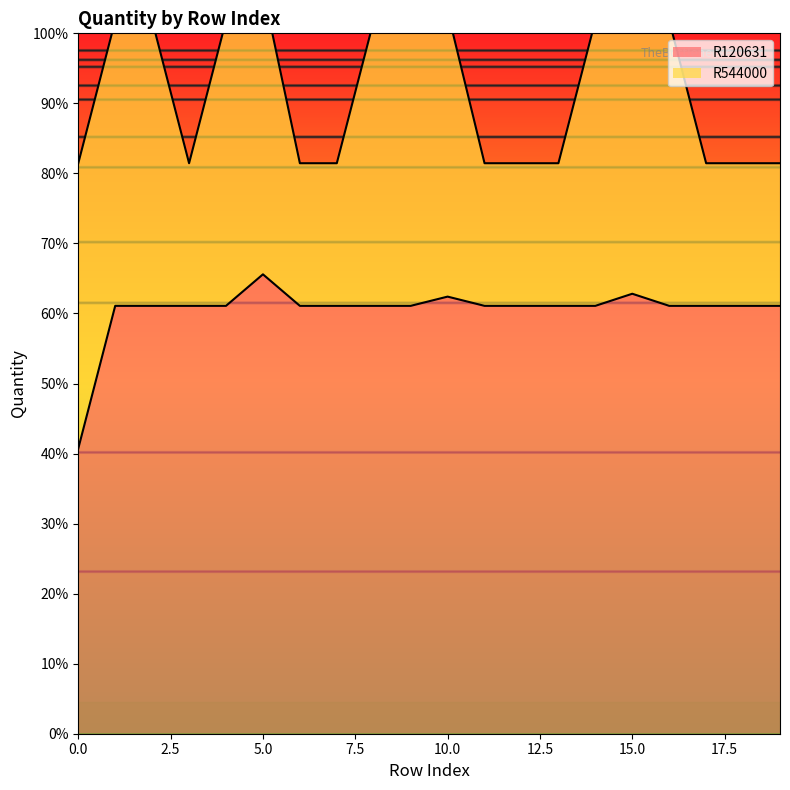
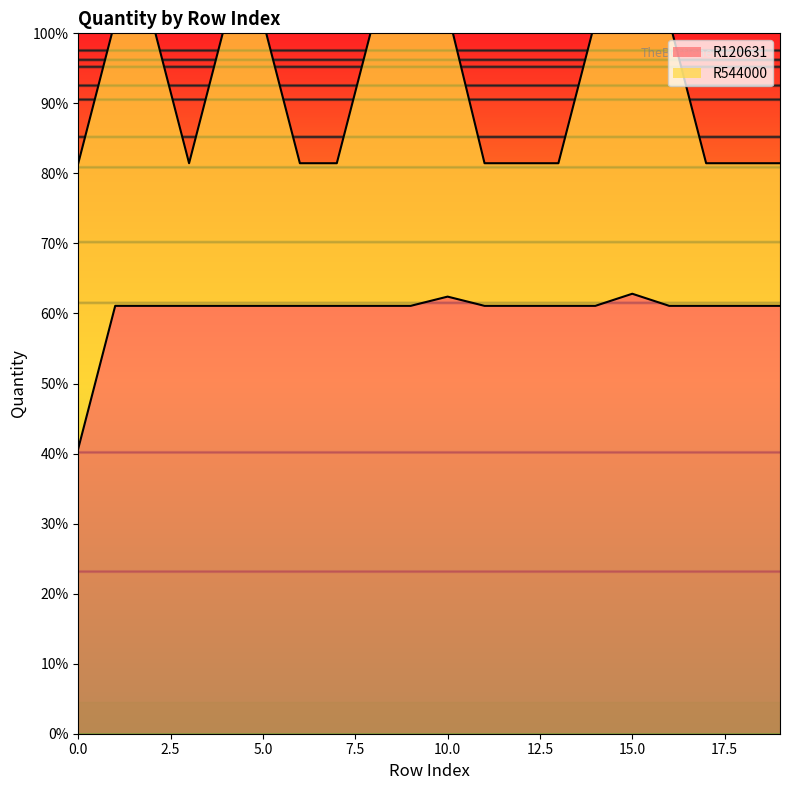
  {
    "R120631": {
      "0.0": "41%",
-     "5.0": "66%",
+     "5.0": "61%",
      "10.0": "62%",
      "15.0": "63%"
    },
    "R544000": {
      "0.0": "41%"
    }
  }
